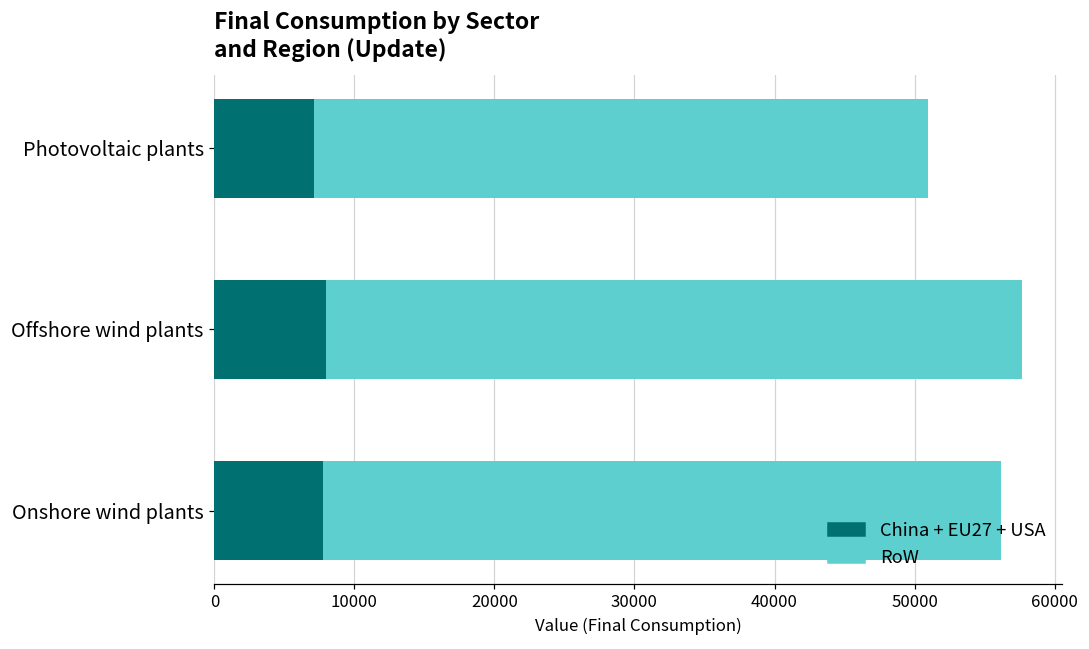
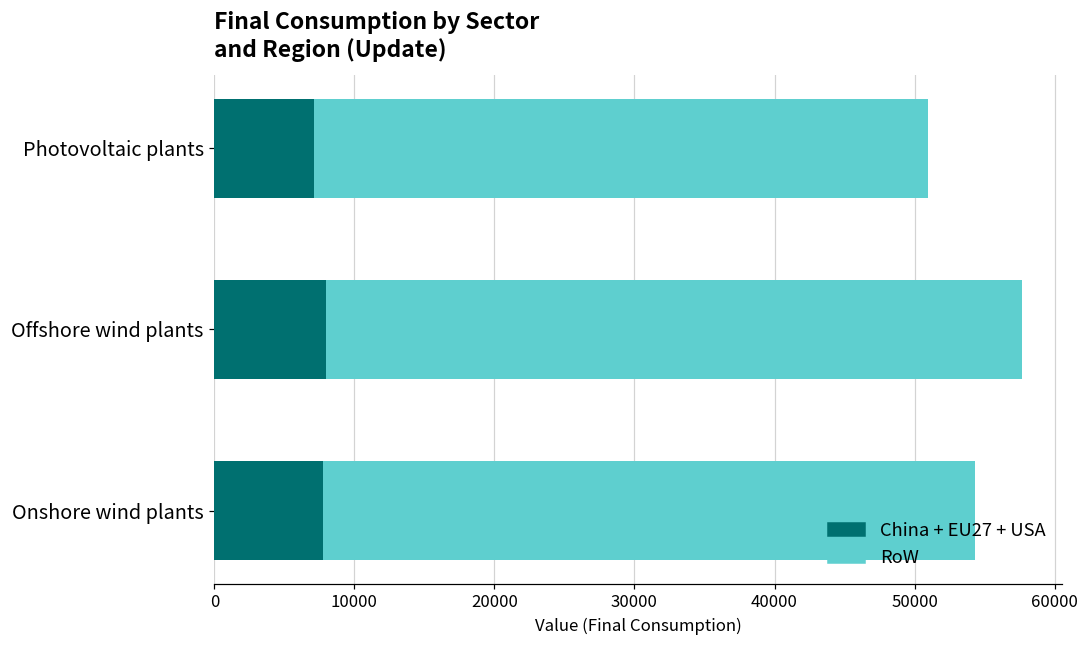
  {
    "China + EU27 + USA": {
      "Photovoltaic plants": 7100,
      "Offshore wind plants": 7900,
      "Onshore wind plants": 7700
    },
    "RoW": {
      "Photovoltaic plants": 43800,
      "Offshore wind plants": 49700,
-     "Onshore wind plants": 48400
+     "Onshore wind plants": 46600
    }
  }
